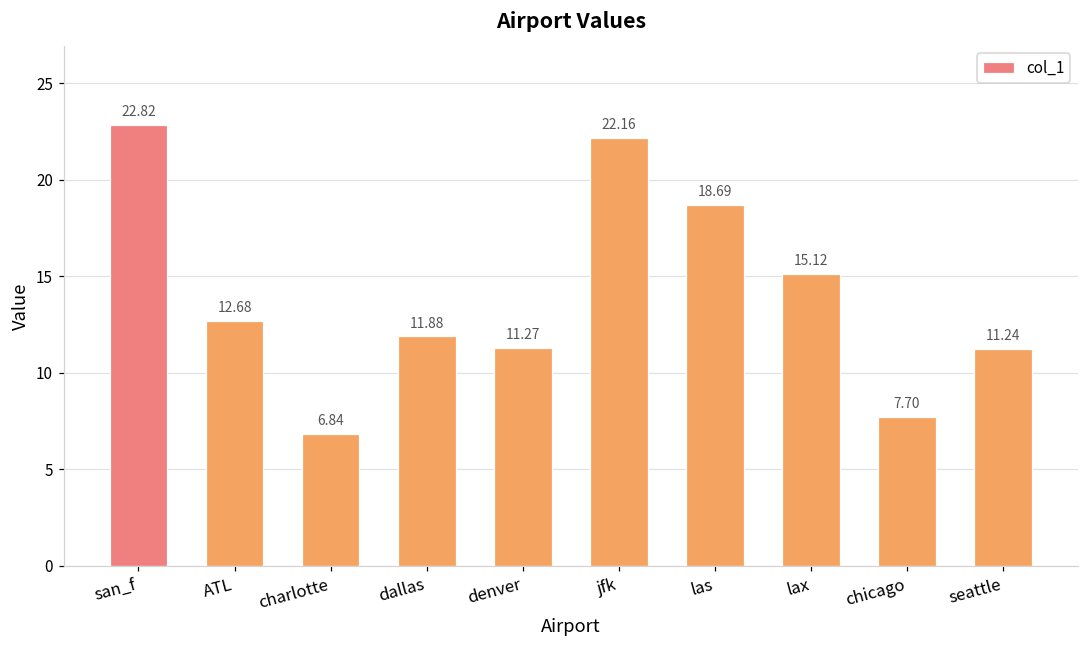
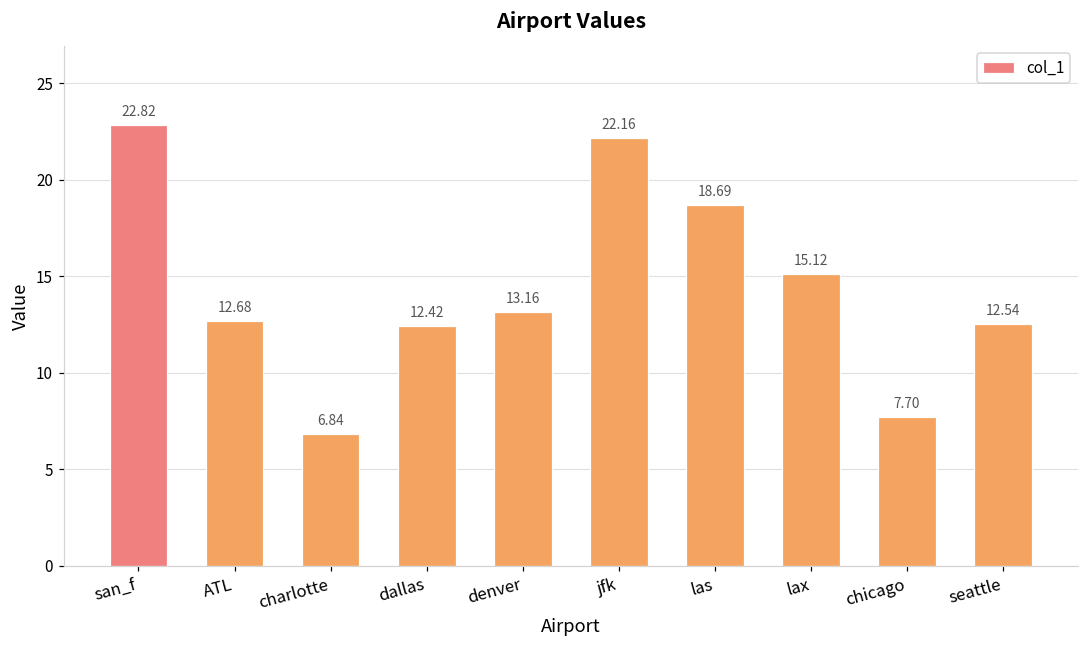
  {
    "san_f": 22.82,
    "ATL": 12.68,
    "charlotte": 6.84,
-   "dallas": 11.88,
-   "denver": 11.27,
+   "dallas": 12.42,
+   "denver": 13.16,
    "jfk": 22.16,
    "las": 18.69,
    "lax": 15.12,
    "chicago": 7.70,
-   "seattle": 11.24
+   "seattle": 12.54
  }
